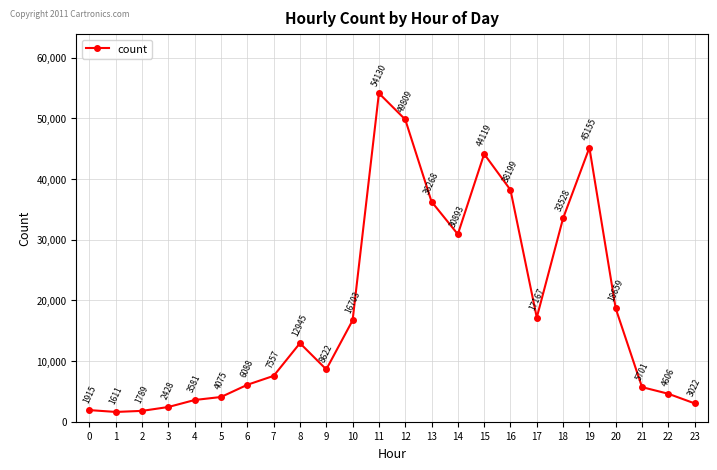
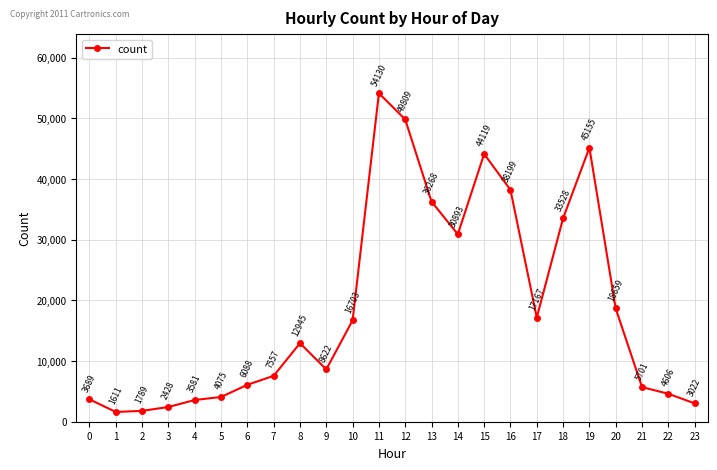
  {
-   "0": 1915,
+   "0": 3689,
    "1": 1611,
    "2": 1789,
    "3": 2428,
    "4": 3581,
    "5": 4075,
    "6": 6088,
    "7": 7557,
    "8": 12945,
    "9": 8622,
    "10": 16703,
    "11": 54130,
    "12": 49809,
    "13": 36268,
    "14": 30893,
    "15": 44119,
    "16": 38199,
    "17": 17167,
    "18": 33528,
    "19": 45155,
    "20": 18659,
    "21": 5701,
    "22": 4606,
    "23": 3022
  }
